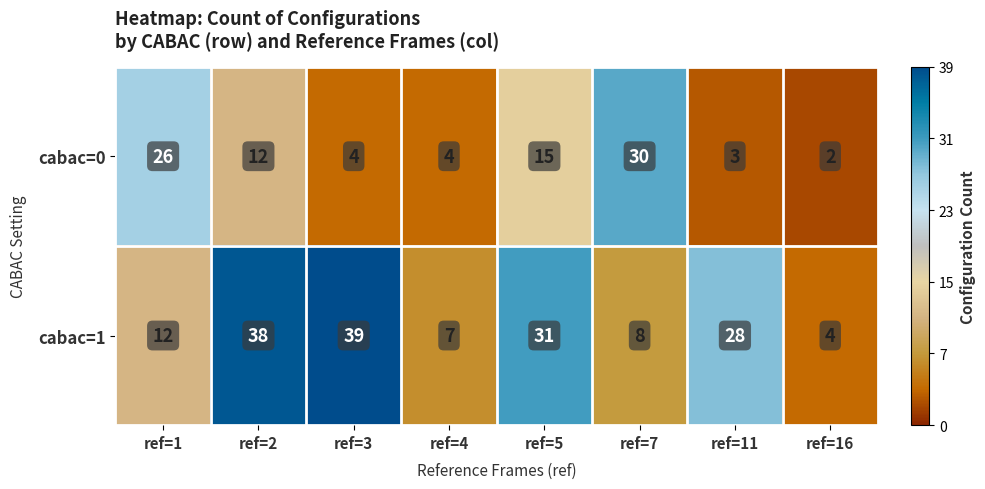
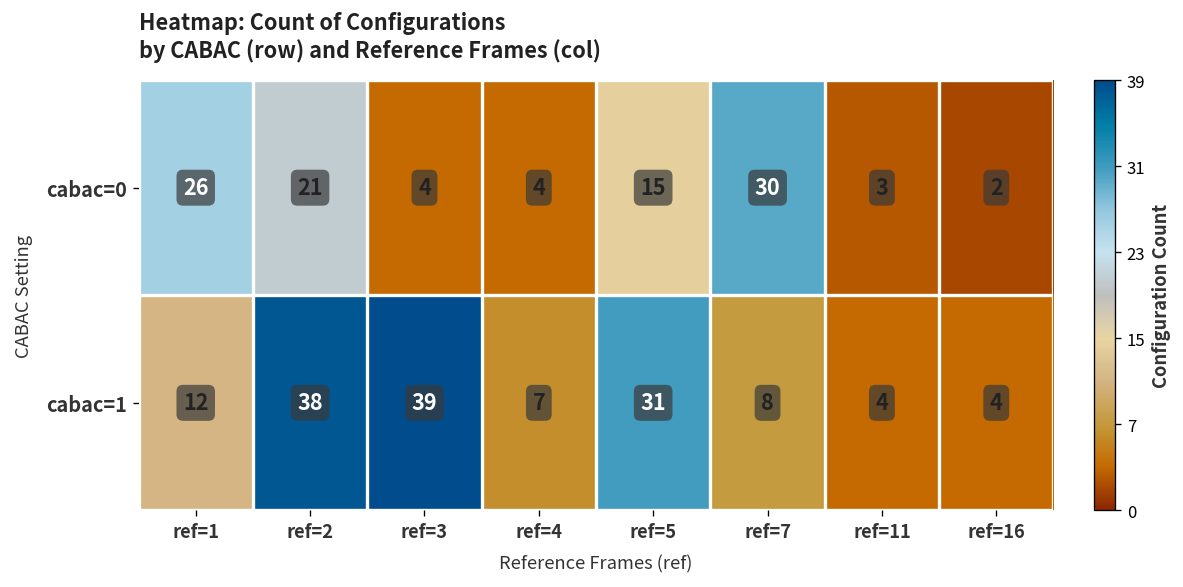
  {
    "cabac=0": {
-     "ref=2": 12
+     "ref=2": 21
    },
    "cabac=1": {
-     "ref=11": 28
+     "ref=11": 4
    }
  }
